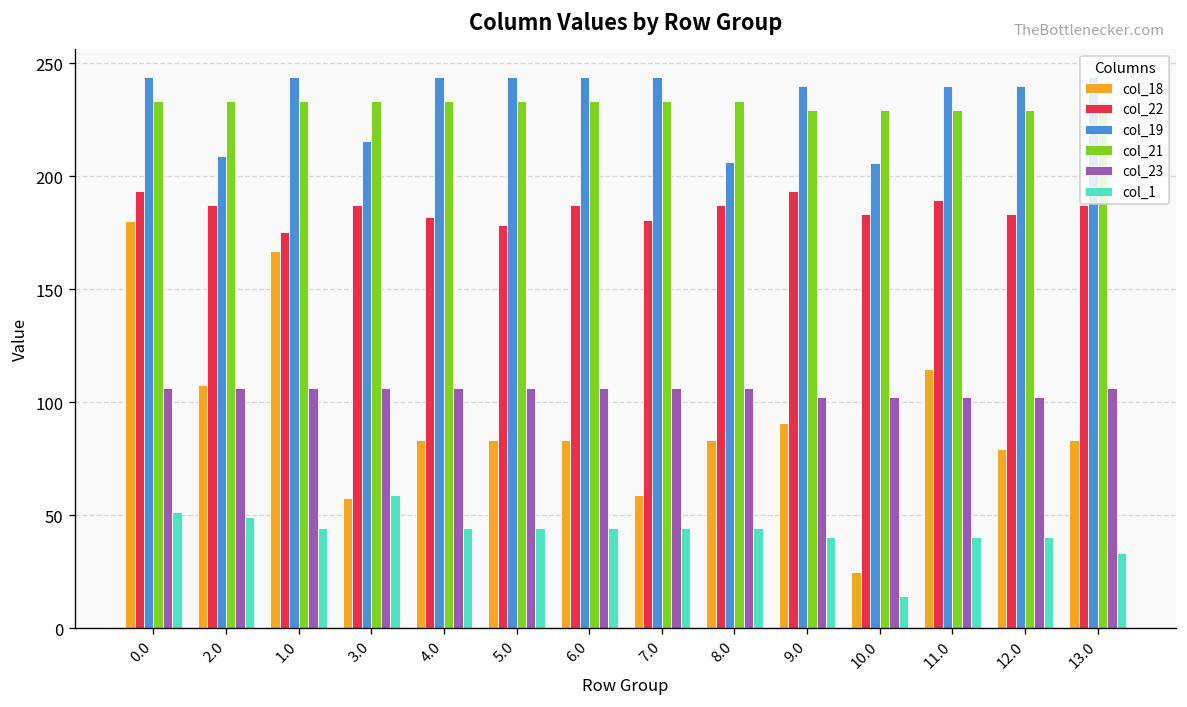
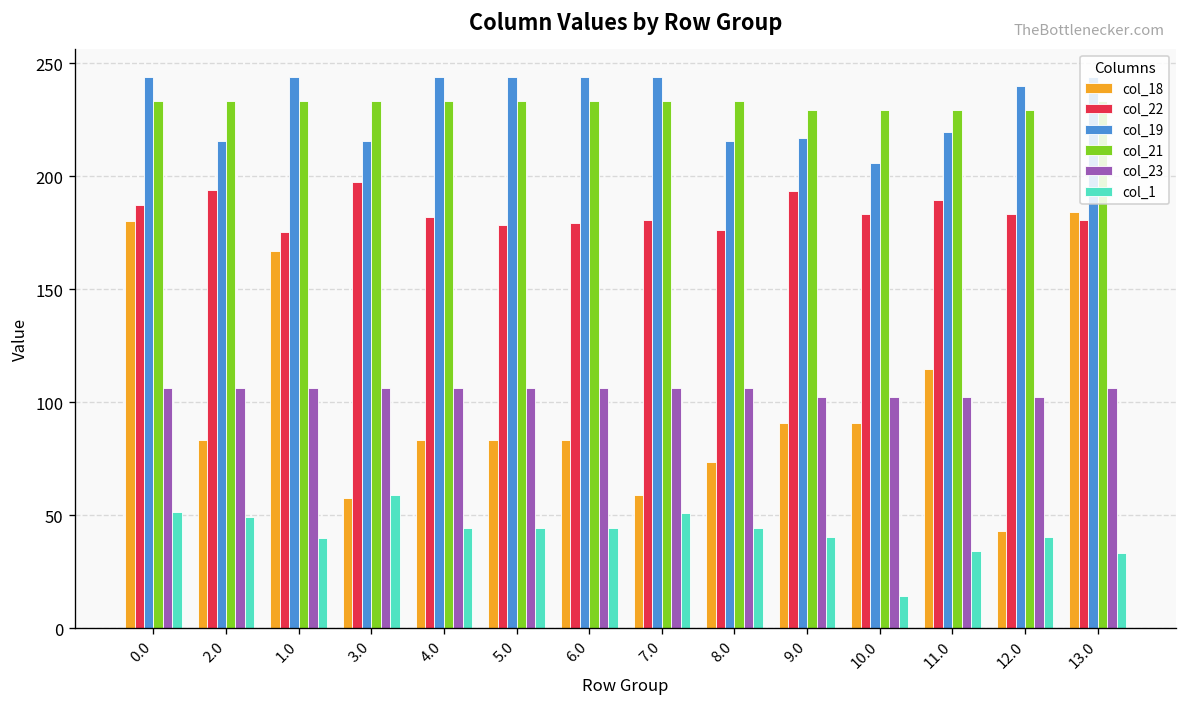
  {
    "col_18": {
      "0.0": 180,
-     "2.0": 108,
+     "2.0": 83,
      "1.0": 167,
      "3.0": 57,
      "4.0": 83,
      "5.0": 83,
      "6.0": 83,
      "7.0": 59,
-     "8.0": 83,
+     "8.0": 73,
      "9.0": 91,
-     "10.0": 25,
+     "10.0": 91,
      "11.0": 115,
-     "12.0": 79,
-     "13.0": 83
+     "12.0": 43,
+     "13.0": 184
    },
    "col_22": {
-     "0.0": 194,
-     "2.0": 187,
+     "0.0": 187,
+     "2.0": 194,
      "1.0": 175,
-     "3.0": 187,
+     "3.0": 198,
      "4.0": 182,
      "5.0": 178,
-     "6.0": 187,
+     "6.0": 179,
      "7.0": 181,
-     "8.0": 187,
+     "8.0": 176,
      "9.0": 193,
      "10.0": 183,
      "11.0": 190,
      "12.0": 183,
-     "13.0": 187
+     "13.0": 181
    },
    "col_19": {
      "0.0": 244,
-     "2.0": 209,
+     "2.0": 216,
      "1.0": 244,
      "3.0": 216,
      "4.0": 244,
      "5.0": 244,
      "6.0": 244,
      "7.0": 244,
-     "8.0": 206,
-     "9.0": 240,
+     "8.0": 216,
+     "9.0": 217,
      "10.0": 206,
-     "11.0": 240,
+     "11.0": 220,
      "12.0": 240
    },
    "col_21": {
      "0.0": 233,
      "2.0": 233,
      "1.0": 233,
      "3.0": 233,
      "4.0": 233,
      "5.0": 233,
      "6.0": 233,
      "7.0": 233,
      "8.0": 233,
      "9.0": 229,
      "10.0": 229,
      "11.0": 229,
      "12.0": 229
    },
    "col_23": {
      "0.0": 106,
      "2.0": 106,
      "1.0": 106,
      "3.0": 106,
      "4.0": 106,
      "5.0": 106,
      "6.0": 106,
      "7.0": 106,
      "8.0": 106,
      "9.0": 102,
      "10.0": 102,
      "11.0": 102,
      "12.0": 102,
      "13.0": 106
    },
    "col_1": {
      "0.0": 51,
      "2.0": 49,
-     "1.0": 44,
+     "1.0": 40,
      "3.0": 59,
      "4.0": 44,
      "5.0": 44,
      "6.0": 44,
-     "7.0": 44,
+     "7.0": 51,
      "8.0": 44,
      "9.0": 40,
      "10.0": 14,
-     "11.0": 40,
+     "11.0": 34,
      "12.0": 40,
      "13.0": 33
    }
  }
